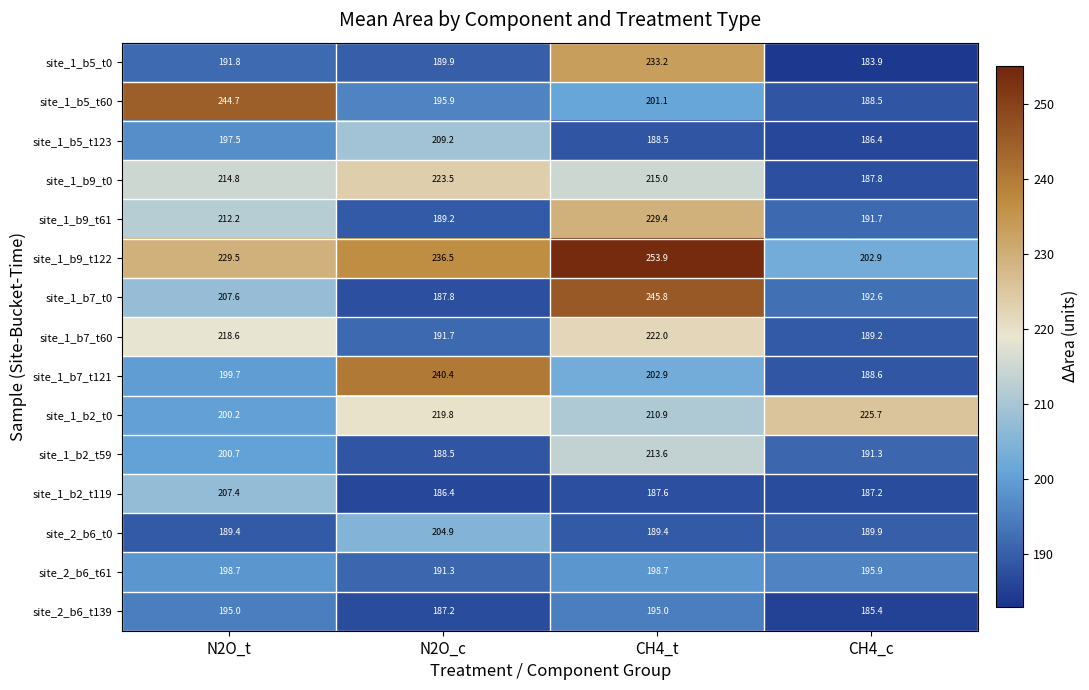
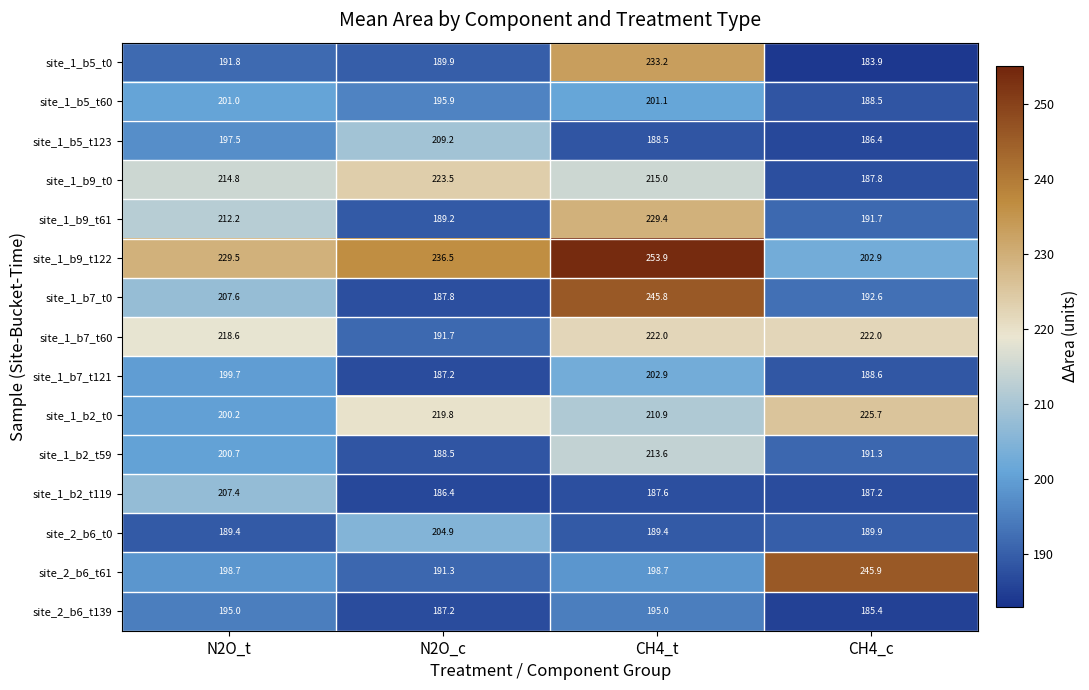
  {
    "site_1_b5_t0": {
      "N2O_t": 191.8,
      "N2O_c": 189.9,
      "CH4_t": 233.2,
      "CH4_c": 183.9
    },
    "site_1_b5_t60": {
-     "N2O_t": 244.7,
+     "N2O_t": 201.0,
      "N2O_c": 195.9,
      "CH4_t": 201.1,
      "CH4_c": 188.5
    },
    "site_1_b5_t123": {
      "N2O_t": 197.5,
      "N2O_c": 209.2,
      "CH4_t": 188.5,
      "CH4_c": 186.4
    },
    "site_1_b9_t0": {
      "N2O_t": 214.8,
      "N2O_c": 223.5,
      "CH4_t": 215.0,
      "CH4_c": 187.8
    },
    "site_1_b9_t61": {
      "N2O_t": 212.2,
      "N2O_c": 189.2,
      "CH4_t": 229.4,
      "CH4_c": 191.7
    },
    "site_1_b9_t122": {
      "N2O_t": 229.5,
      "N2O_c": 236.5,
      "CH4_t": 253.9,
      "CH4_c": 202.9
    },
    "site_1_b7_t0": {
      "N2O_t": 207.6,
      "N2O_c": 187.8,
      "CH4_t": 245.8,
      "CH4_c": 192.6
    },
    "site_1_b7_t60": {
      "N2O_t": 218.6,
      "N2O_c": 191.7,
      "CH4_t": 222.0,
-     "CH4_c": 189.2
+     "CH4_c": 222.0
    },
    "site_1_b7_t121": {
      "N2O_t": 199.7,
-     "N2O_c": 240.4,
+     "N2O_c": 187.2,
      "CH4_t": 202.9,
      "CH4_c": 188.6
    },
    "site_1_b2_t0": {
      "N2O_t": 200.2,
      "N2O_c": 219.8,
      "CH4_t": 210.9,
      "CH4_c": 225.7
    },
    "site_1_b2_t59": {
      "N2O_t": 200.7,
      "N2O_c": 188.5,
      "CH4_t": 213.6,
      "CH4_c": 191.3
    },
    "site_1_b2_t119": {
      "N2O_t": 207.4,
      "N2O_c": 186.4,
      "CH4_t": 187.6,
      "CH4_c": 187.2
    },
    "site_2_b6_t0": {
      "N2O_t": 189.4,
      "N2O_c": 204.9,
      "CH4_t": 189.4,
      "CH4_c": 189.9
    },
    "site_2_b6_t61": {
      "N2O_t": 198.7,
      "N2O_c": 191.3,
      "CH4_t": 198.7,
-     "CH4_c": 195.9
+     "CH4_c": 245.9
    },
    "site_2_b6_t139": {
      "N2O_t": 195.0,
      "N2O_c": 187.2,
      "CH4_t": 195.0,
      "CH4_c": 185.4
    }
  }
